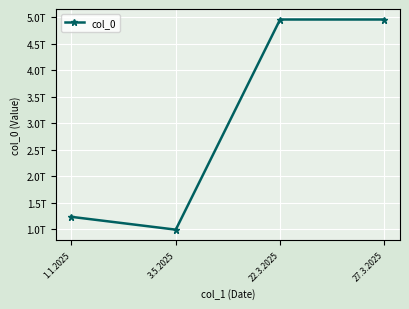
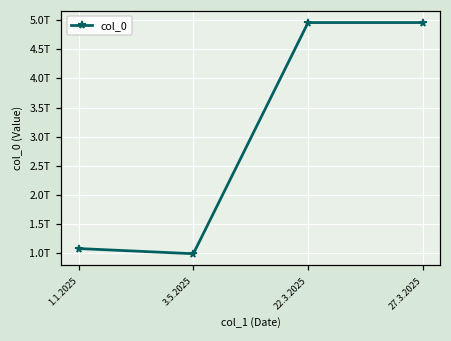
  {
-   "1.1.2025": "1.2T",
+   "1.1.2025": "1.1T",
    "3.5.2025": "1.0T",
    "22.3.2025": "5.0T",
    "27.3.2025": "5.0T"
  }
